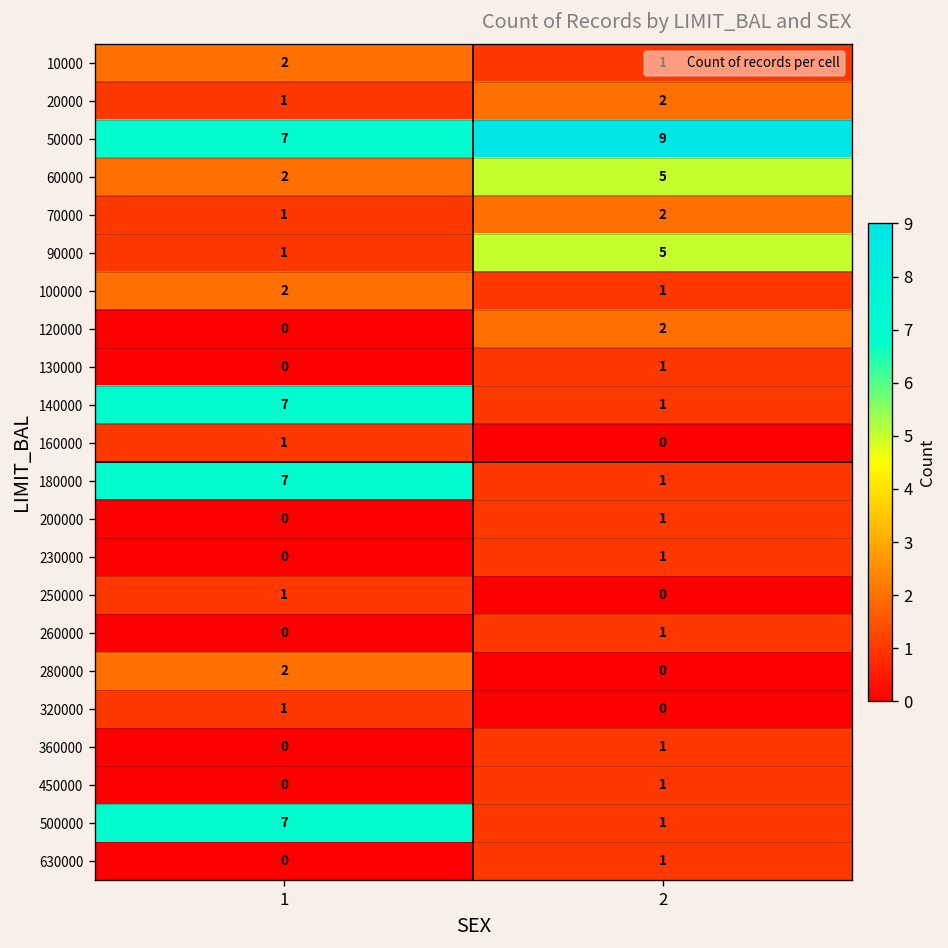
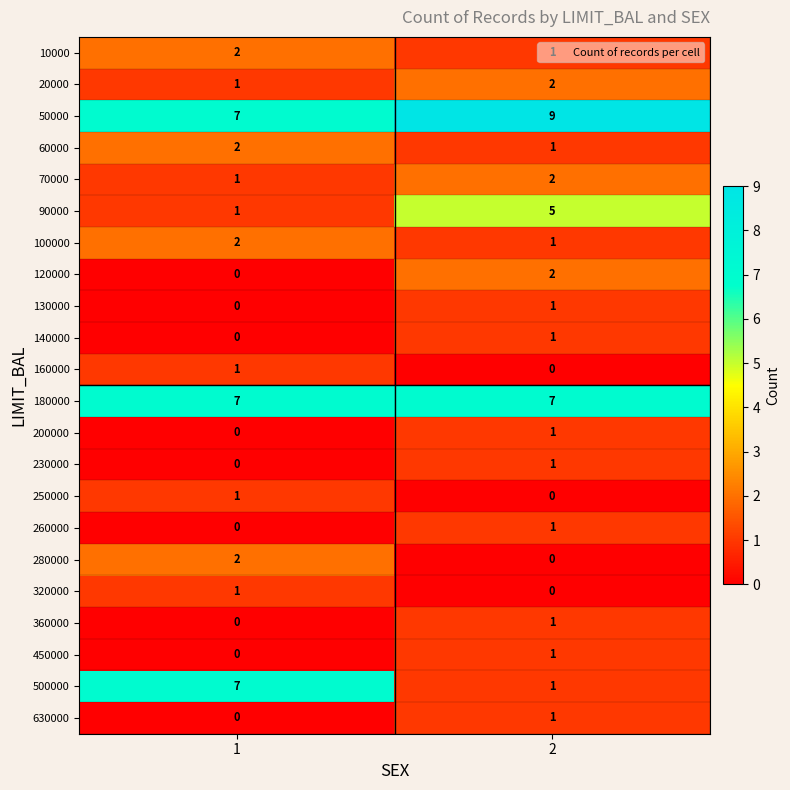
  {
    "10000": {
      "1": 2
    },
    "20000": {
      "1": 1,
      "2": 2
    },
    "50000": {
      "1": 7,
      "2": 9
    },
    "60000": {
      "1": 2,
-     "2": 5
+     "2": 1
    },
    "70000": {
      "1": 1,
      "2": 2
    },
    "90000": {
      "1": 1,
      "2": 5
    },
    "100000": {
      "1": 2,
      "2": 1
    },
    "120000": {
      "1": 0,
      "2": 2
    },
    "130000": {
      "1": 0,
      "2": 1
    },
    "140000": {
-     "1": 7,
+     "1": 0,
      "2": 1
    },
    "160000": {
      "1": 1,
      "2": 0
    },
    "180000": {
      "1": 7,
-     "2": 1
+     "2": 7
    },
    "200000": {
      "1": 0,
      "2": 1
    },
    "230000": {
      "1": 0,
      "2": 1
    },
    "250000": {
      "1": 1,
      "2": 0
    },
    "260000": {
      "1": 0,
      "2": 1
    },
    "280000": {
      "1": 2,
      "2": 0
    },
    "320000": {
      "1": 1,
      "2": 0
    },
    "360000": {
      "1": 0,
      "2": 1
    },
    "450000": {
      "1": 0,
      "2": 1
    },
    "500000": {
      "1": 7,
      "2": 1
    },
    "630000": {
      "1": 0,
      "2": 1
    }
  }
